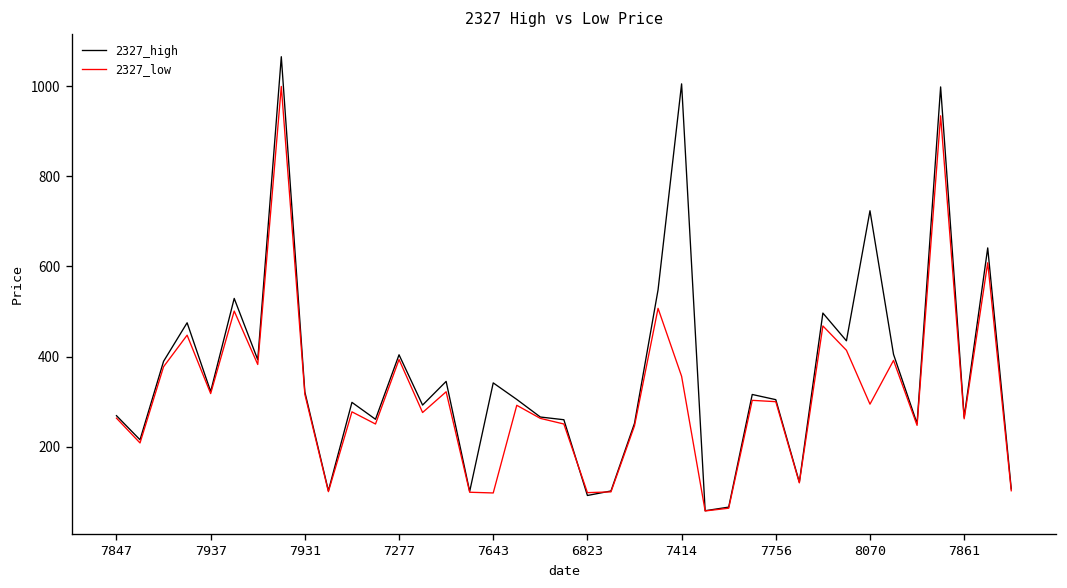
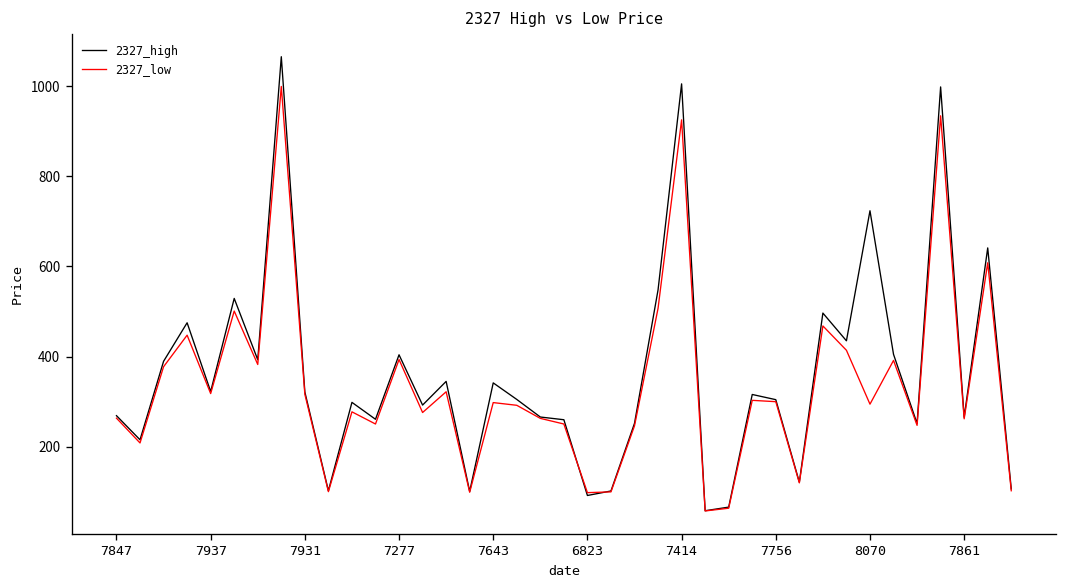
  {
    "2327_high": {
      "7277": 400,
      "7643": 340,
      "7414": 1000,
      "8070": 720
    },
    "2327_low": {
      "7277": 390,
-     "7643": 100,
-     "7414": 360,
+     "7643": 300,
+     "7414": 930,
      "8070": 290
    }
  }
